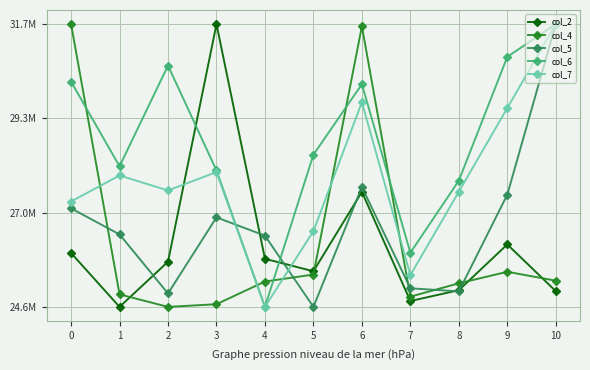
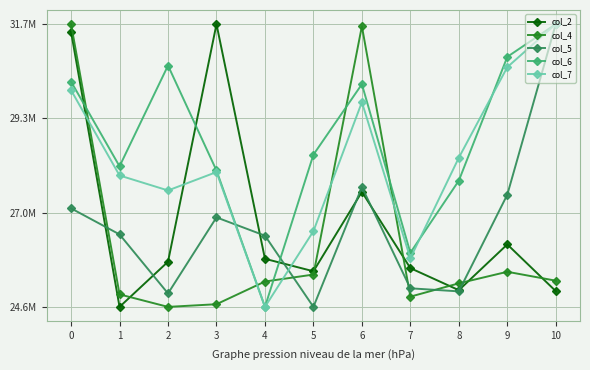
  {
    "col_2": {
-     "0": 26000000,
+     "0": 31500000,
      "1": 24600000,
      "2": 25700000,
      "3": 31700000,
      "4": 25800000,
      "5": 25500000,
      "6": 27500000,
-     "7": 24700000,
+     "7": 25600000,
      "9": 26200000,
      "10": 25000000
    },
    "col_7": {
-     "0": 27200000,
+     "0": 30000000,
      "1": 27900000,
      "2": 27500000,
      "5": 26500000,
      "6": 29700000,
-     "7": 25400000,
-     "8": 27500000,
-     "9": 29600000
+     "7": 25800000,
+     "8": 28300000,
+     "9": 30600000
    }
  }
